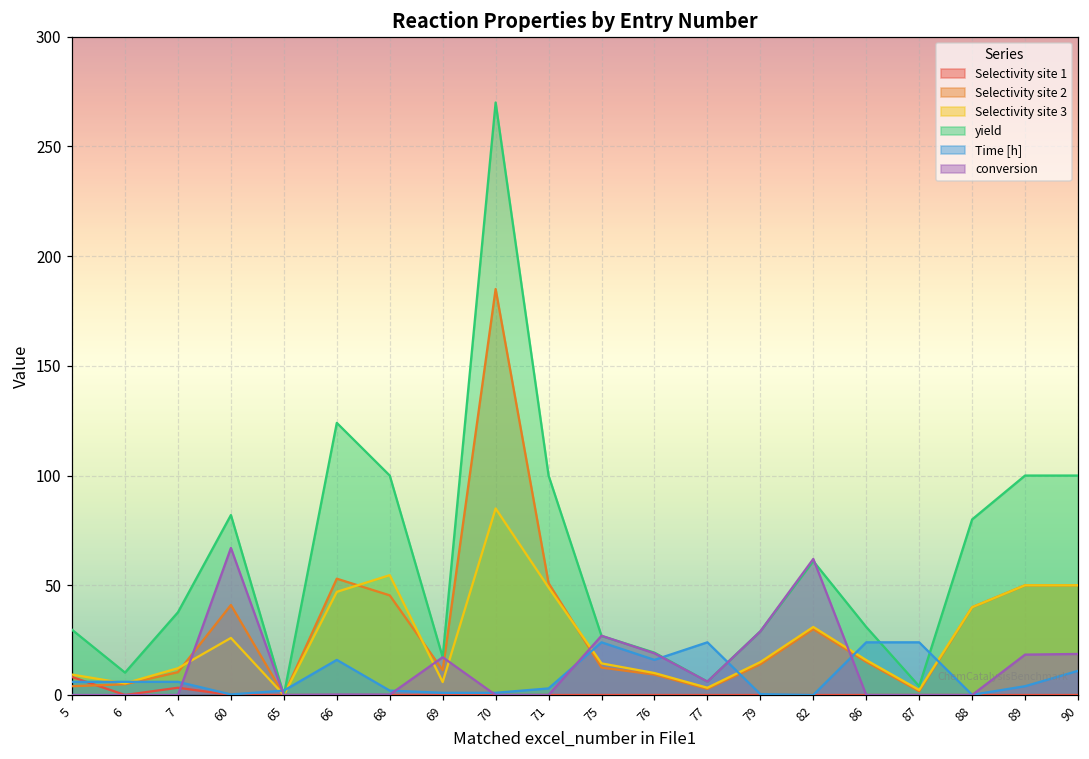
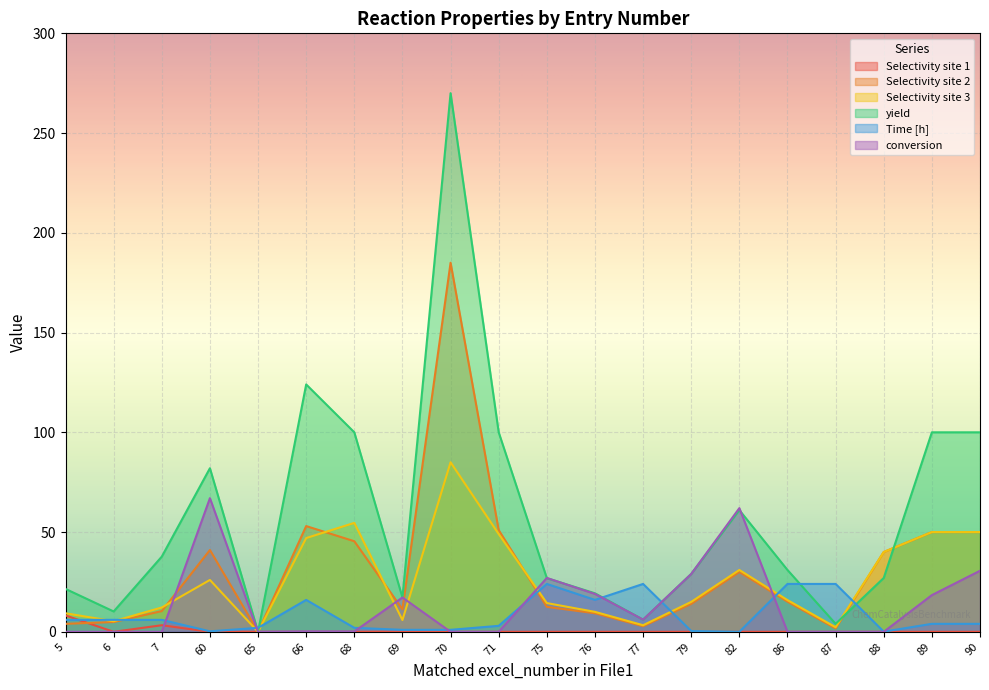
  {
    "yield": {
-     "5": 30,
+     "5": 22,
      "6": 10,
      "7": 38,
      "60": 82,
      "66": 124,
      "68": 100,
      "70": 270,
      "71": 100,
      "86": 31,
      "87": 4,
-     "88": 80,
+     "88": 27,
      "89": 100,
      "90": 100
    },
    "Time [h]": {
      "5": 6,
      "7": 6,
      "65": 2,
      "66": 16,
      "68": 2,
      "71": 3,
      "75": 24,
      "76": 16,
      "77": 24,
      "86": 24,
      "87": 24,
      "89": 4,
-     "90": 11
+     "90": 4
    },
    "conversion": {
      "5": 0,
      "7": 0,
      "60": 67,
      "89": 18,
-     "90": 19
+     "90": 31
    }
  }
